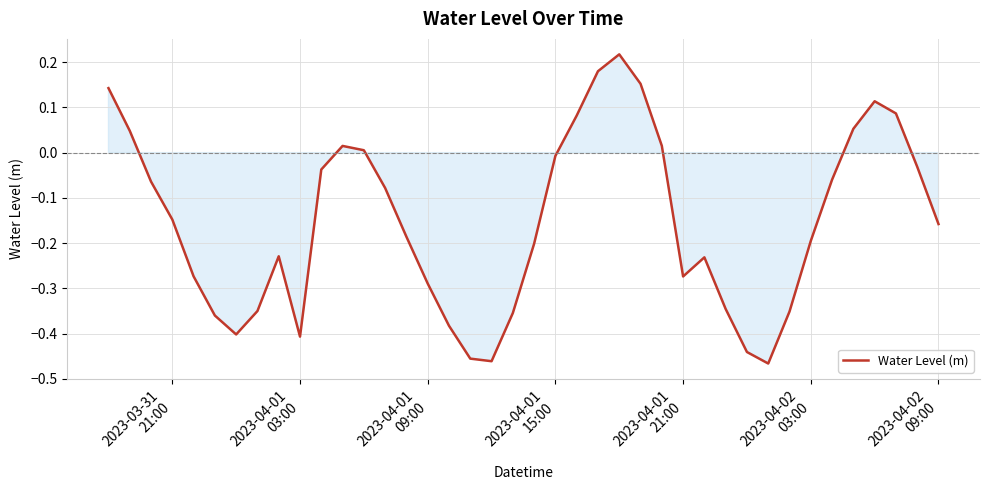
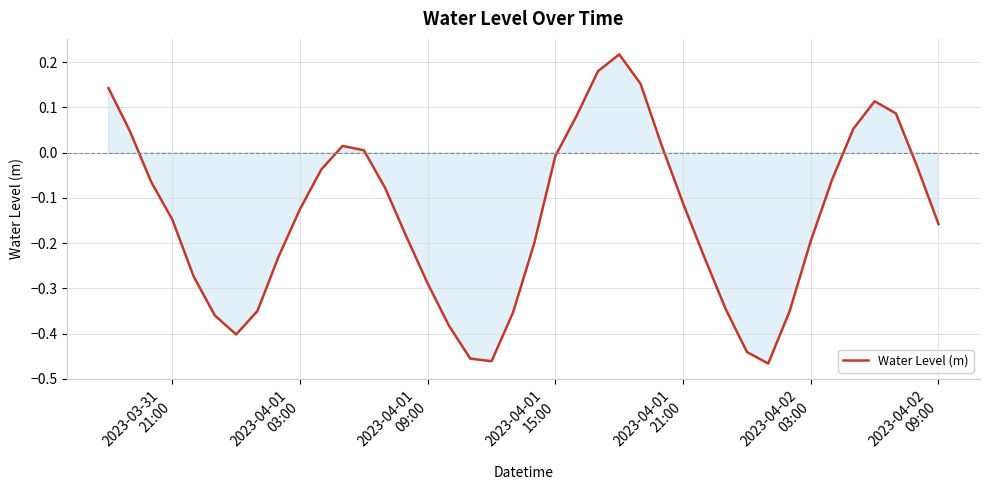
  {
    "2023-03-31 21:00": -0.15,
-   "2023-04-01 03:00": -0.41,
+   "2023-04-01 03:00": -0.12,
    "2023-04-01 09:00": -0.29,
    "2023-04-01 15:00": -0.01,
-   "2023-04-01 21:00": -0.27,
+   "2023-04-01 21:00": -0.11,
    "2023-04-02 03:00": -0.20,
    "2023-04-02 09:00": -0.16
  }
